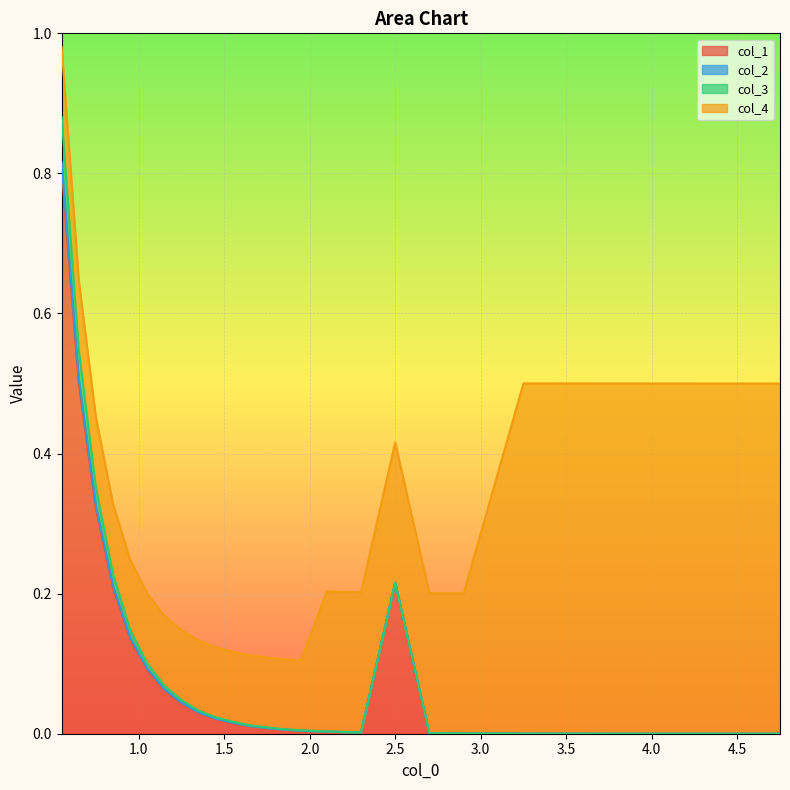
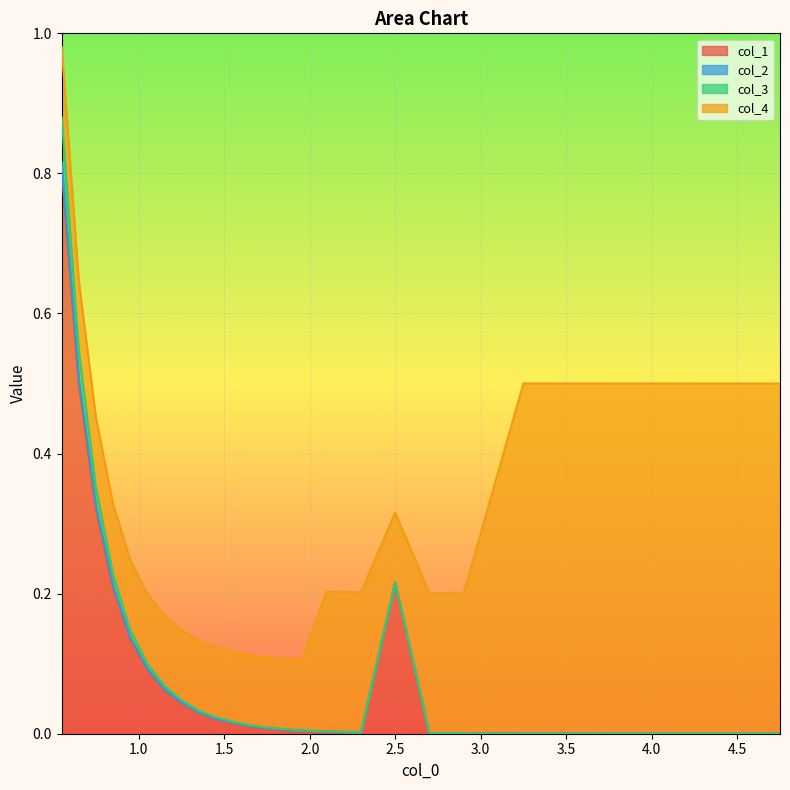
  {
    "col_4": {
-     "2.5": 0.2
+     "2.5": 0.1
    }
  }
